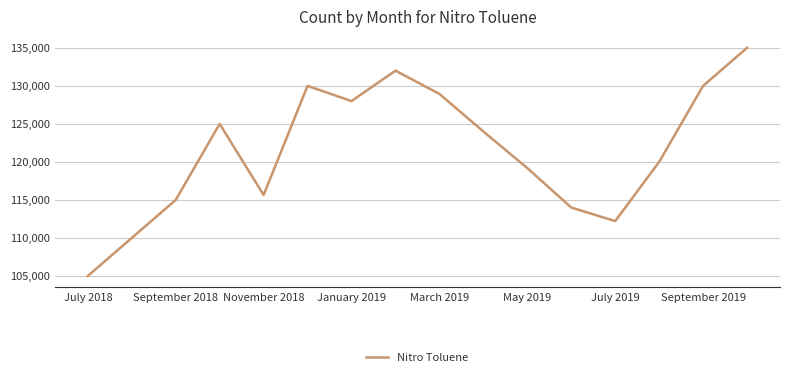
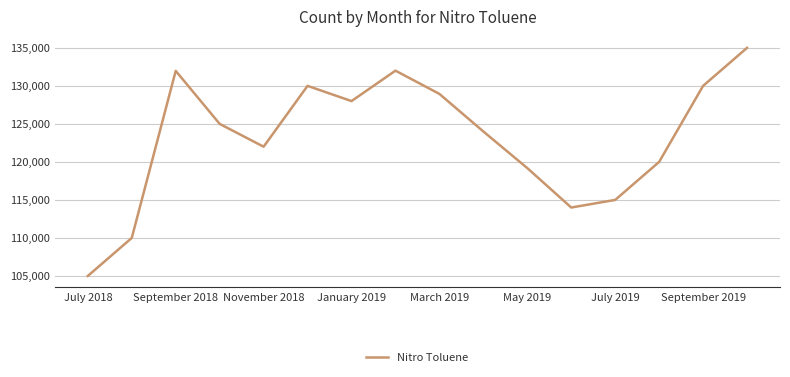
  {
    "July 2018": "105,000",
-   "September 2018": "115,000",
-   "November 2018": "116,000",
+   "September 2018": "132,000",
+   "November 2018": "122,000",
    "January 2019": "128,000",
    "March 2019": "129,000",
    "May 2019": "119,000",
-   "July 2019": "112,000",
+   "July 2019": "115,000",
    "September 2019": "130,000"
  }
